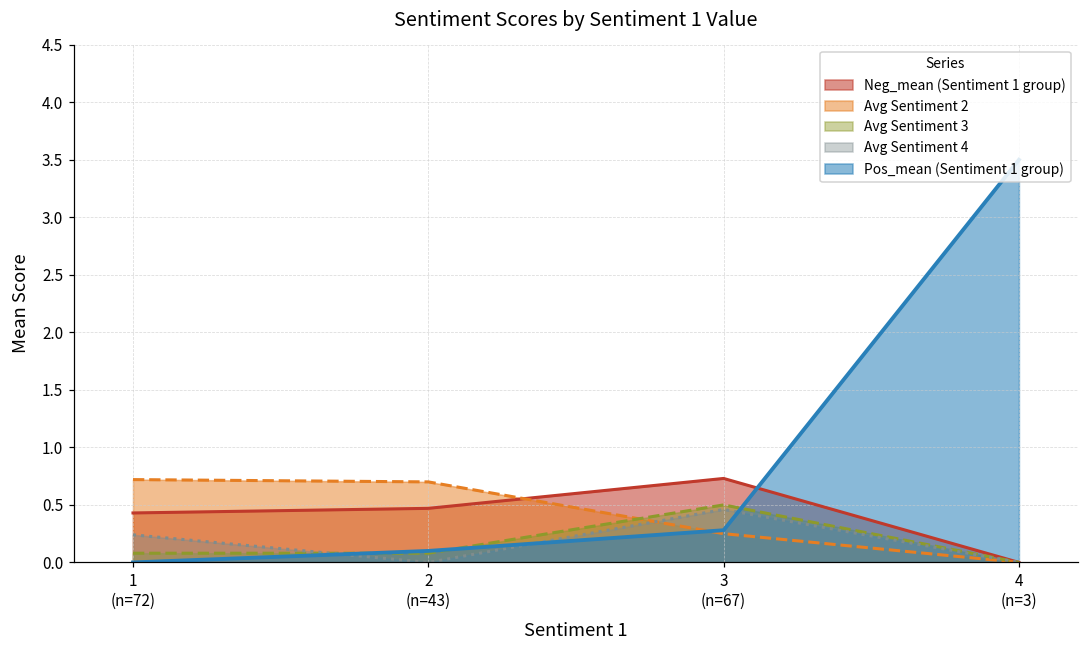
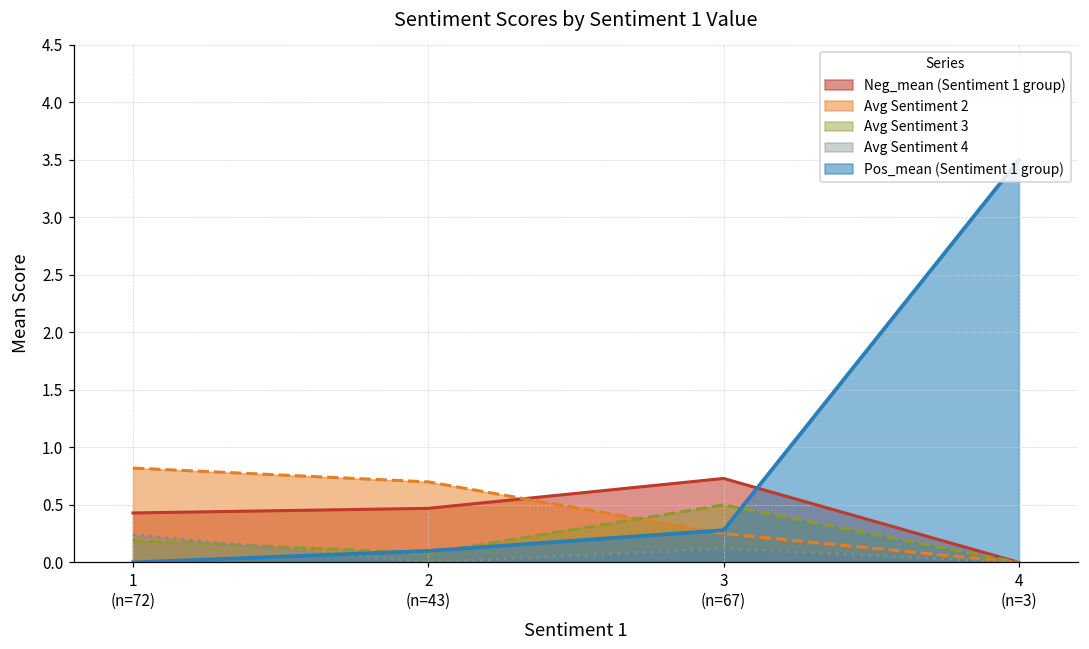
  {
    "Neg_mean (Sentiment 1 group)": {
      "1 (n=72)": 0.43,
      "2 (n=43)": 0.47,
      "3 (n=67)": 0.73
    },
    "Avg Sentiment 2": {
-     "1 (n=72)": 0.72,
+     "1 (n=72)": 0.82,
      "2 (n=43)": 0.70,
      "3 (n=67)": 0.25
    },
    "Avg Sentiment 3": {
-     "1 (n=72)": 0.08,
+     "1 (n=72)": 0.19,
      "3 (n=67)": 0.50
    },
    "Avg Sentiment 4": {
      "1 (n=72)": 0.24,
      "2 (n=43)": 0.00,
-     "3 (n=67)": 0.46
+     "3 (n=67)": 0.12
    },
    "Pos_mean (Sentiment 1 group)": {
      "1 (n=72)": 0.00,
      "3 (n=67)": 0.28
    }
  }
